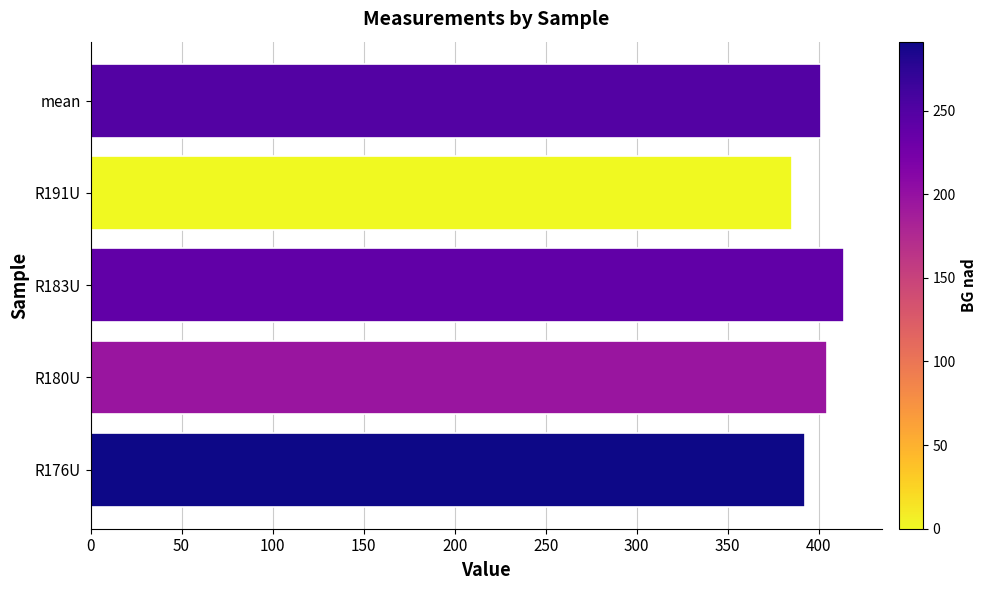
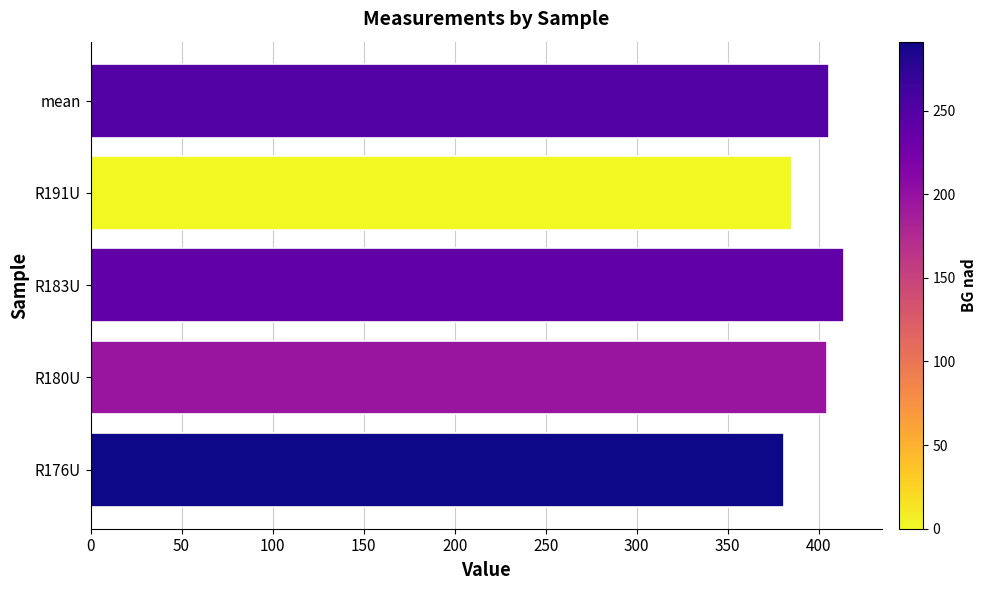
  {
-   "mean": 401,
+   "mean": 406,
    "R191U": 385,
    "R183U": 414,
    "R180U": 405,
-   "R176U": 393
+   "R176U": 381
  }
